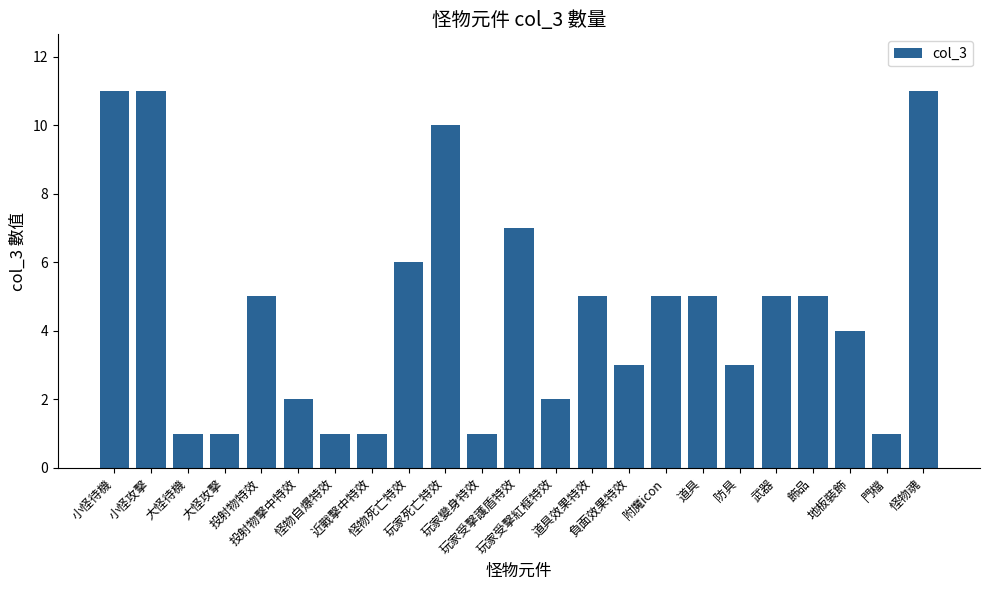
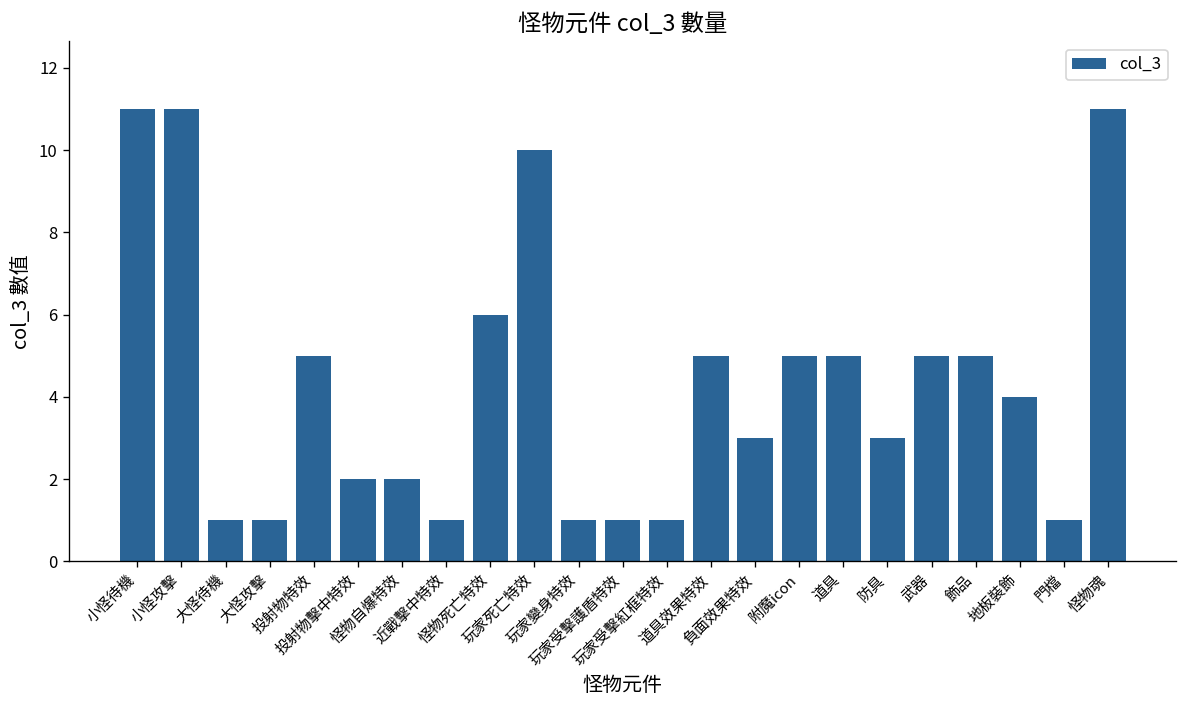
  {
    "小怪待機": 11,
    "小怪攻擊": 11,
    "大怪待機": 1,
    "大怪攻擊": 1,
    "投射物特效": 5,
    "投射物擊中特效": 2,
-   "怪物自爆特效": 1,
+   "怪物自爆特效": 2,
    "近戰擊中特效": 1,
    "怪物死亡特效": 6,
    "玩家死亡特效": 10,
    "玩家變身特效": 1,
-   "玩家受擊護盾特效": 7,
-   "玩家受擊紅框特效": 2,
+   "玩家受擊護盾特效": 1,
+   "玩家受擊紅框特效": 1,
    "道具效果特效": 5,
    "負面效果特效": 3,
    "附魔icon": 5,
    "道具": 5,
    "防具": 3,
    "武器": 5,
    "飾品": 5,
    "地板裝飾": 4,
    "門檔": 1,
    "怪物魂": 11
  }
